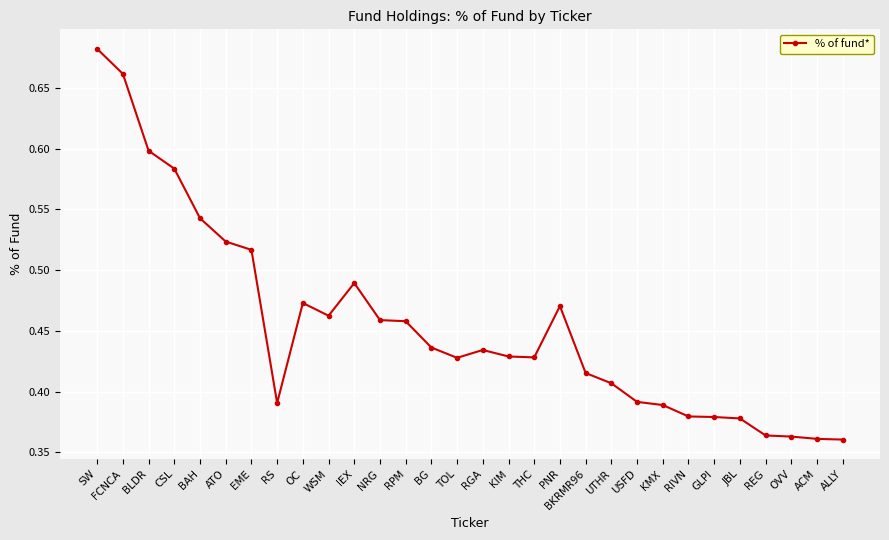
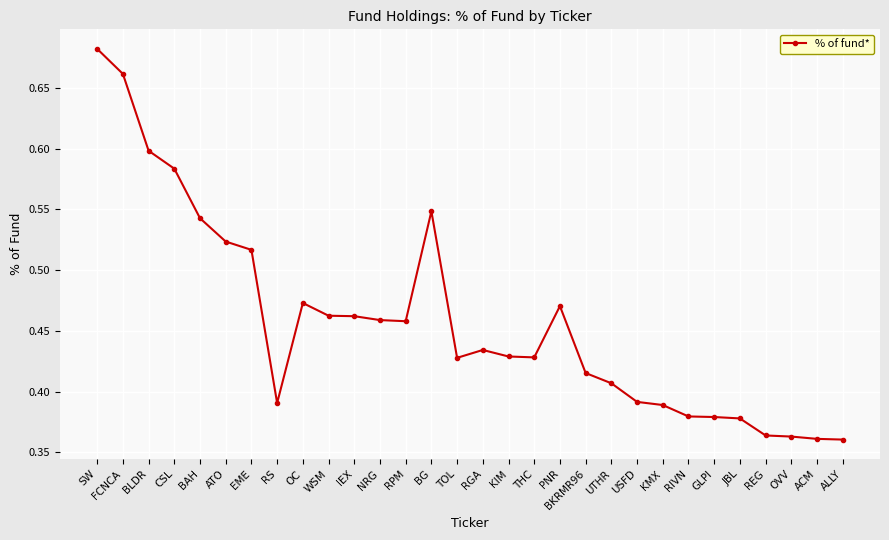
  {
    "SW": 0.682,
    "FCNCA": 0.661,
    "BLDR": 0.598,
    "CSL": 0.583,
    "BAH": 0.543,
    "ATO": 0.523,
    "EME": 0.517,
    "RS": 0.391,
    "OC": 0.473,
    "WSM": 0.462,
-   "IEX": 0.489,
+   "IEX": 0.462,
    "NRG": 0.459,
    "RPM": 0.458,
-   "BG": 0.436,
+   "BG": 0.548,
    "TOL": 0.428,
    "RGA": 0.434,
    "KIM": 0.429,
    "THC": 0.428,
    "PNR": 0.470,
    "BKRMR96": 0.415,
    "UTHR": 0.407,
    "USFD": 0.392,
    "KMX": 0.389,
    "RIVN": 0.380,
    "GLPI": 0.379,
    "JBL": 0.378,
    "REG": 0.364,
    "OVV": 0.363,
    "ACM": 0.361,
    "ALLY": 0.361
  }
